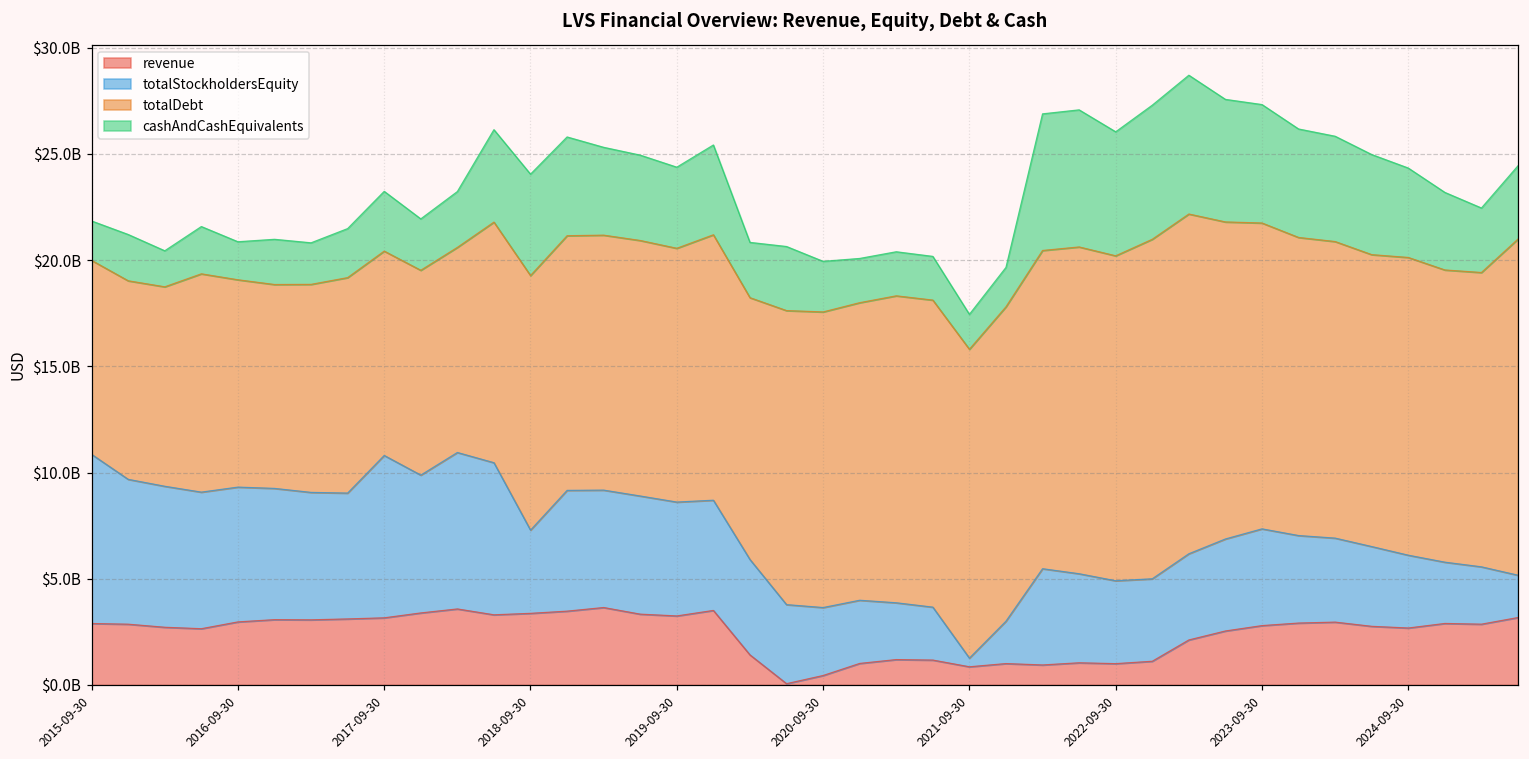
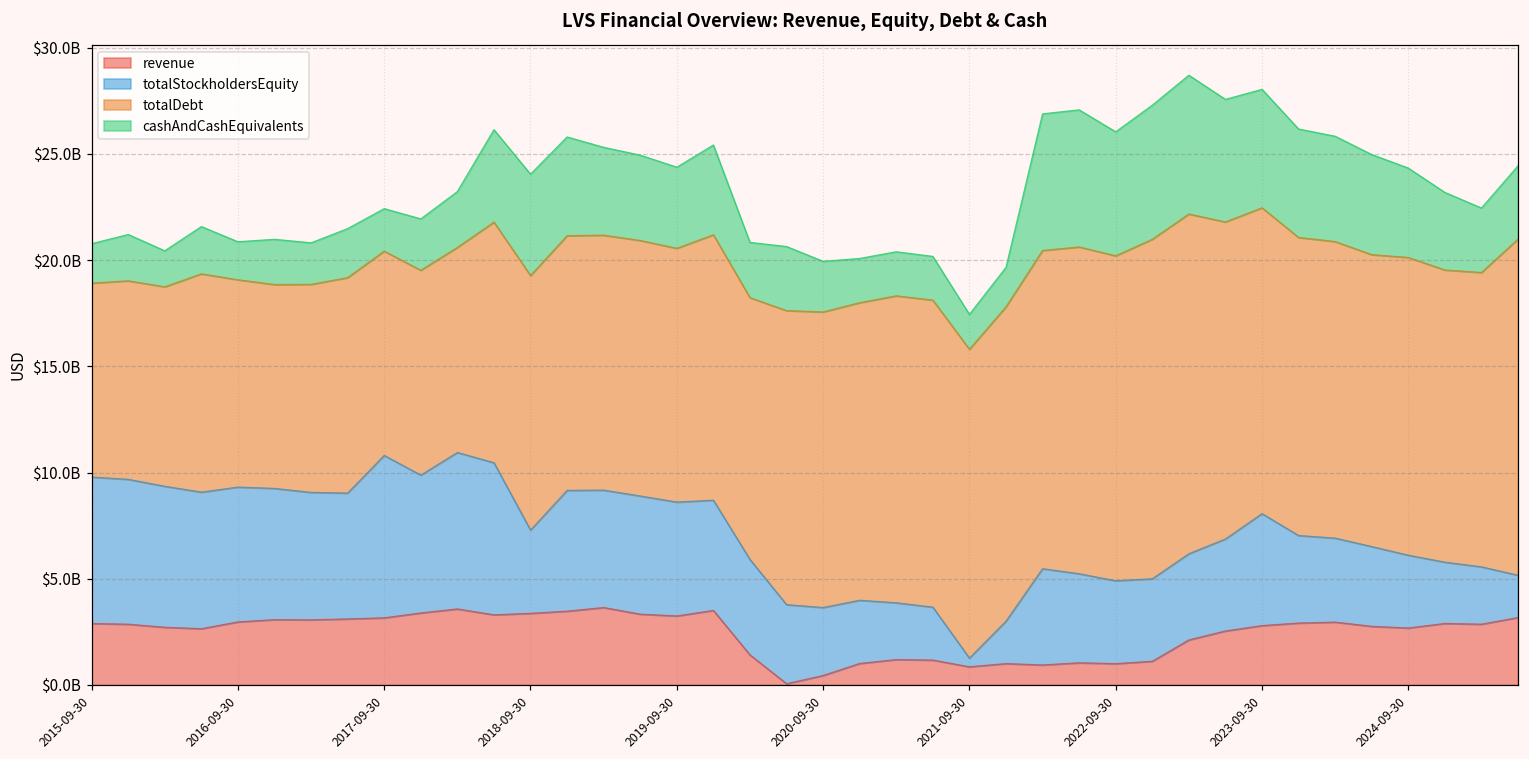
  {
    "totalStockholdersEquity": {
-     "2015-09-30": "$8000000000",
+     "2015-09-30": "$6900000000",
      "2016-09-30": "$6300000000",
      "2017-09-30": "$7600000000",
      "2018-09-30": "$3900000000",
      "2019-09-30": "$5400000000",
      "2020-09-30": "$3200000000",
      "2021-09-30": "$400000000",
      "2022-09-30": "$3900000000",
-     "2023-09-30": "$4600000000",
+     "2023-09-30": "$5300000000",
      "2024-09-30": "$3400000000"
    },
    "cashAndCashEquivalents": {
      "2015-09-30": "$1900000000",
      "2016-09-30": "$1800000000",
-     "2017-09-30": "$2800000000",
+     "2017-09-30": "$2000000000",
      "2018-09-30": "$4800000000",
      "2019-09-30": "$3800000000",
      "2020-09-30": "$2400000000",
      "2021-09-30": "$1600000000",
      "2022-09-30": "$5800000000",
      "2023-09-30": "$5600000000",
      "2024-09-30": "$4200000000"
    }
  }
